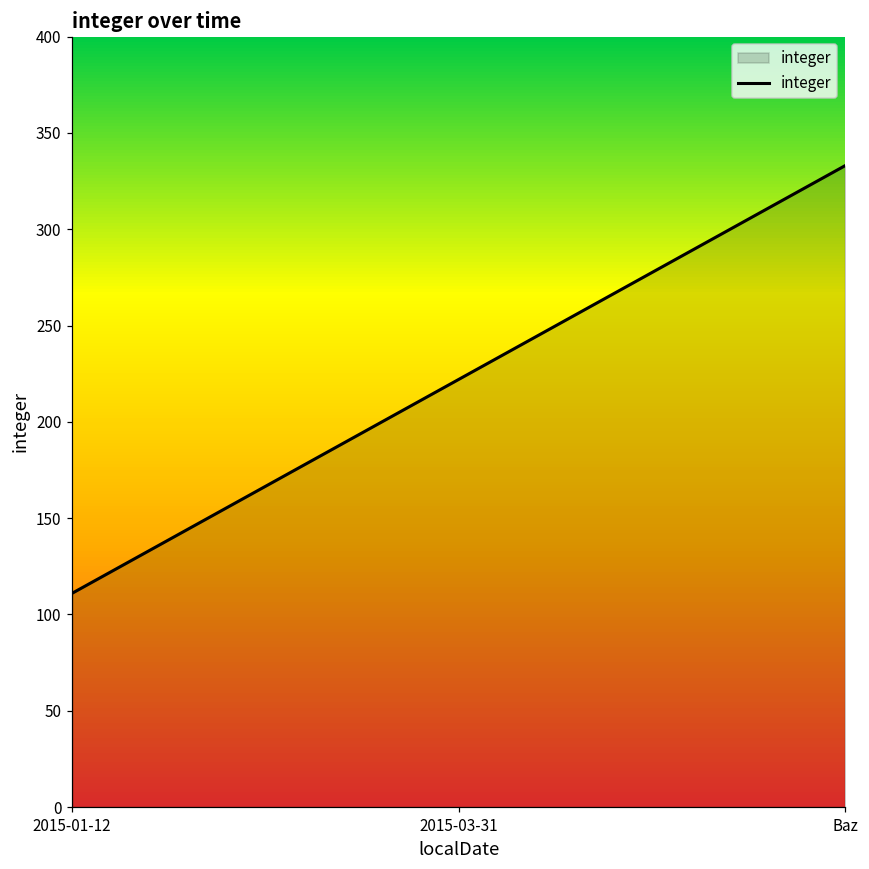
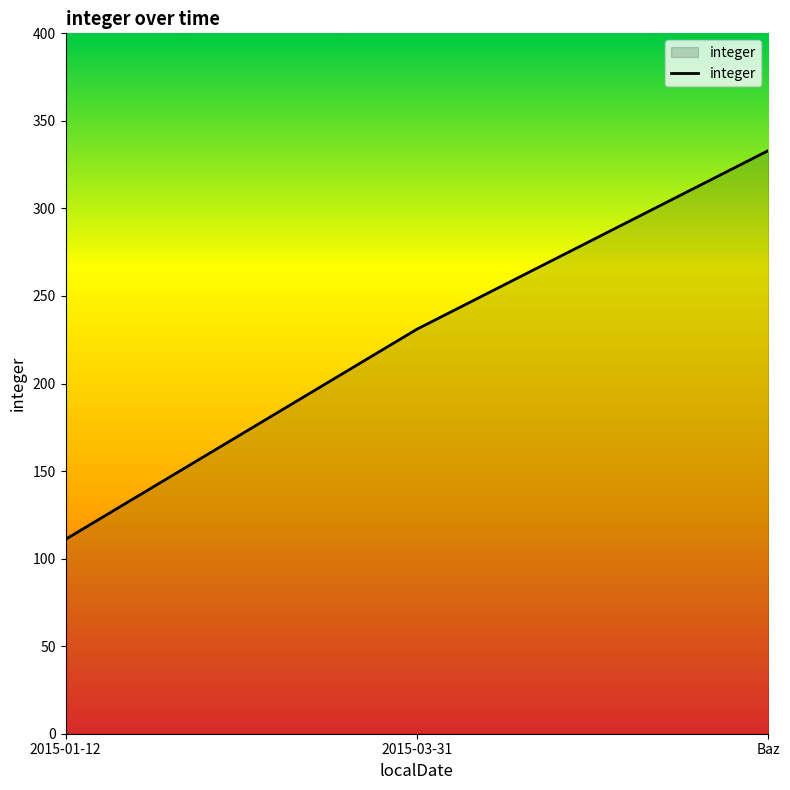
  {
    "2015-01-12": 111,
-   "2015-03-31": 222,
+   "2015-03-31": 231,
    "Baz": 333
  }
